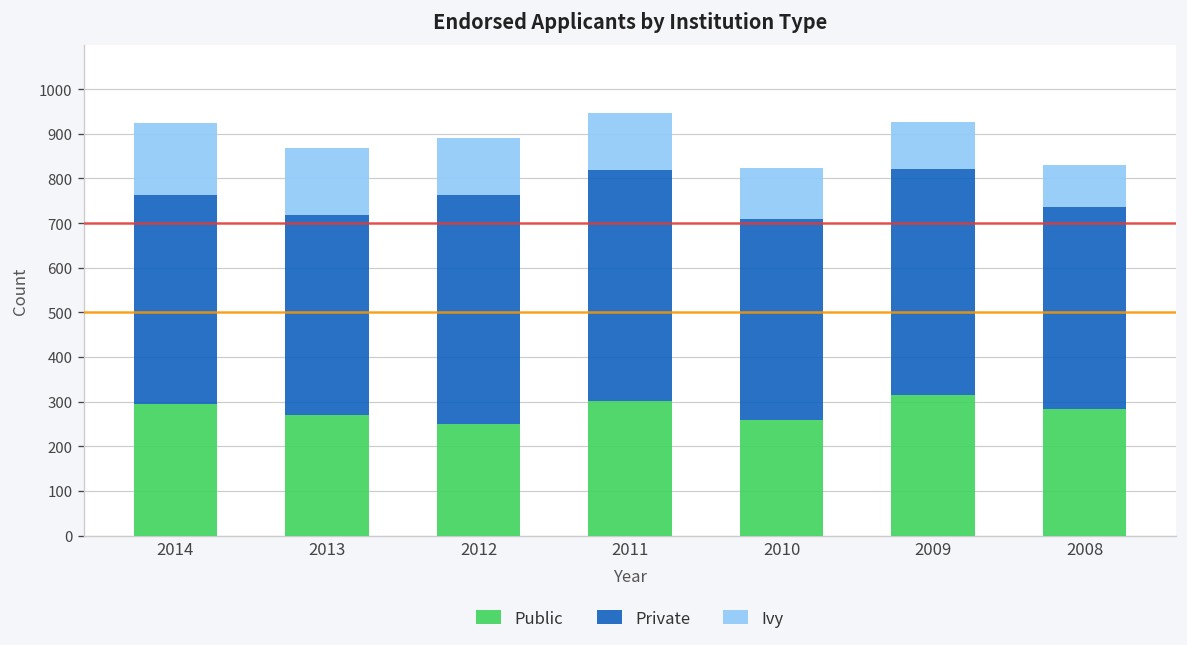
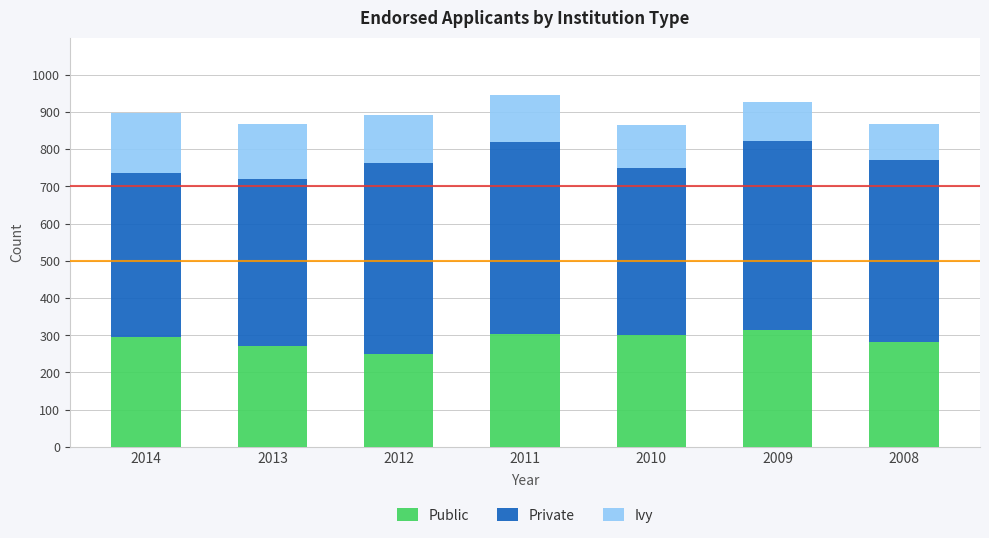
  {
    "Public": {
      "2014": 300,
      "2013": 270,
      "2012": 250,
      "2011": 300,
-     "2010": 260,
+     "2010": 300,
      "2009": 320,
      "2008": 280
    },
    "Private": {
-     "2014": 470,
+     "2014": 440,
      "2013": 450,
      "2012": 510,
      "2011": 520,
      "2010": 450,
      "2009": 510,
-     "2008": 450
+     "2008": 490
    },
    "Ivy": {
      "2014": 160,
      "2013": 150,
      "2012": 130,
      "2011": 130,
      "2010": 110,
      "2009": 110,
      "2008": 100
    }
  }
